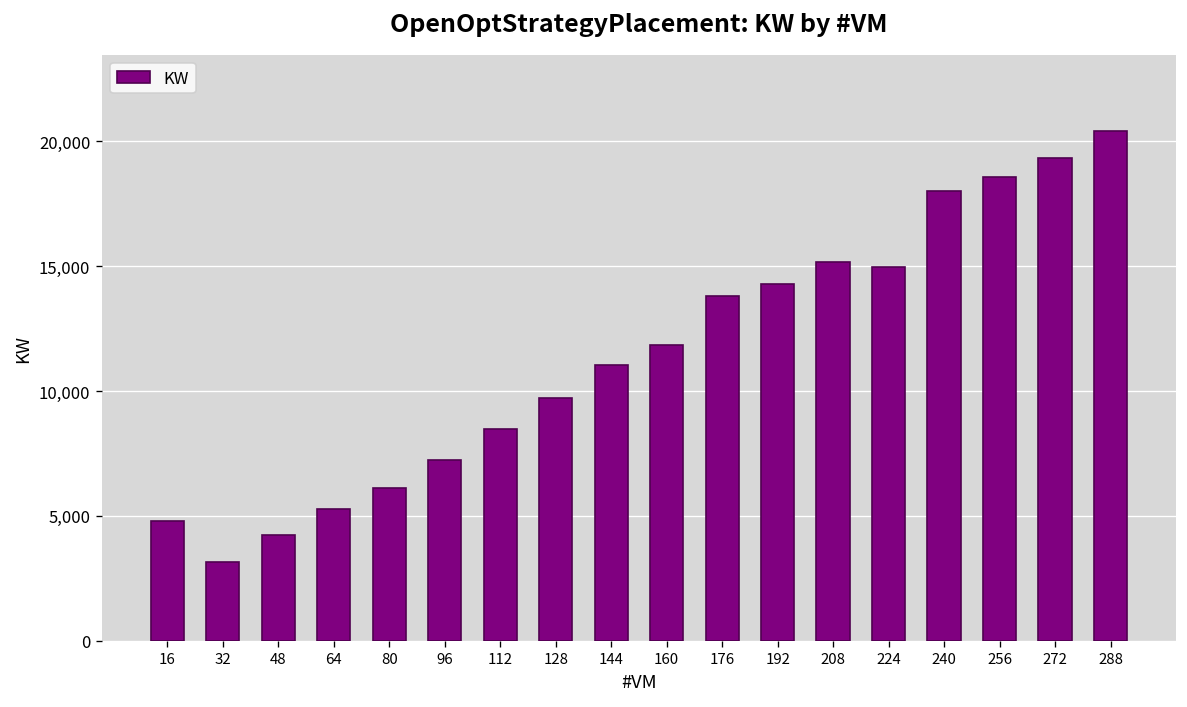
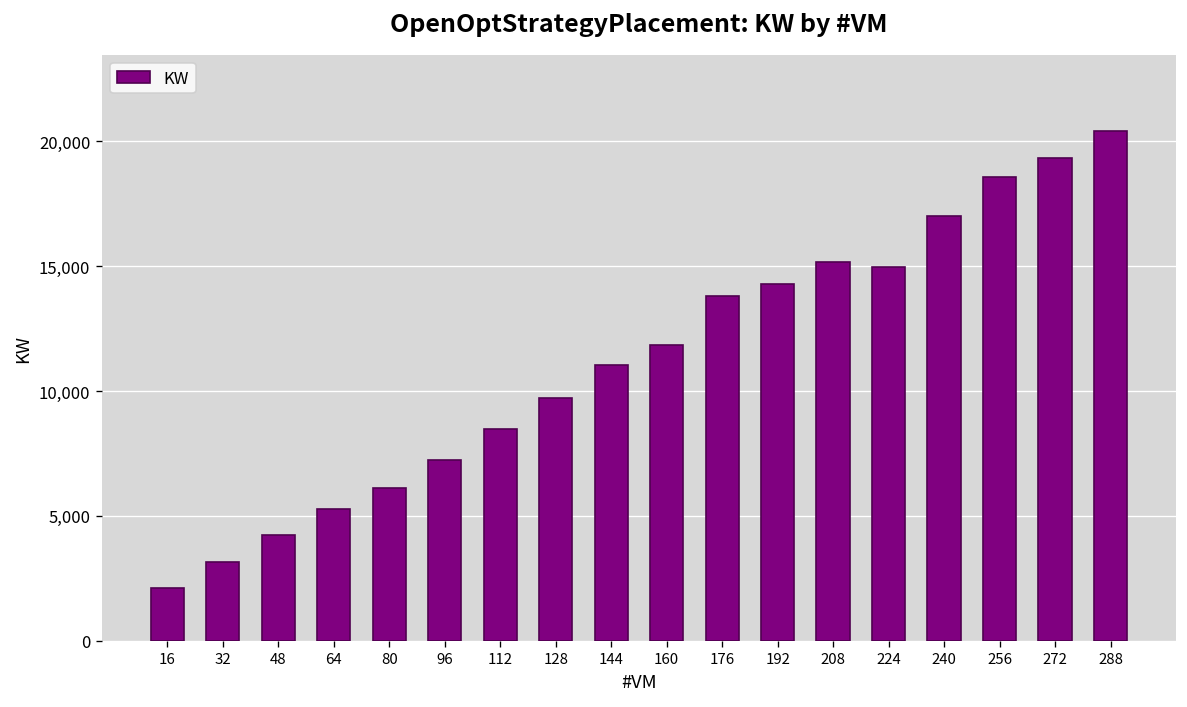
  {
-   "16": "4,800",
+   "16": "2,100",
    "32": "3,200",
    "48": "4,200",
    "64": "5,300",
    "80": "6,100",
    "96": "7,200",
    "112": "8,500",
    "128": "9,700",
    "144": "11,000",
    "160": "11,900",
    "176": "13,800",
    "192": "14,300",
    "208": "15,200",
    "224": "15,000",
-   "240": "18,000",
+   "240": "17,000",
    "256": "18,600",
    "272": "19,300",
    "288": "20,400"
  }
